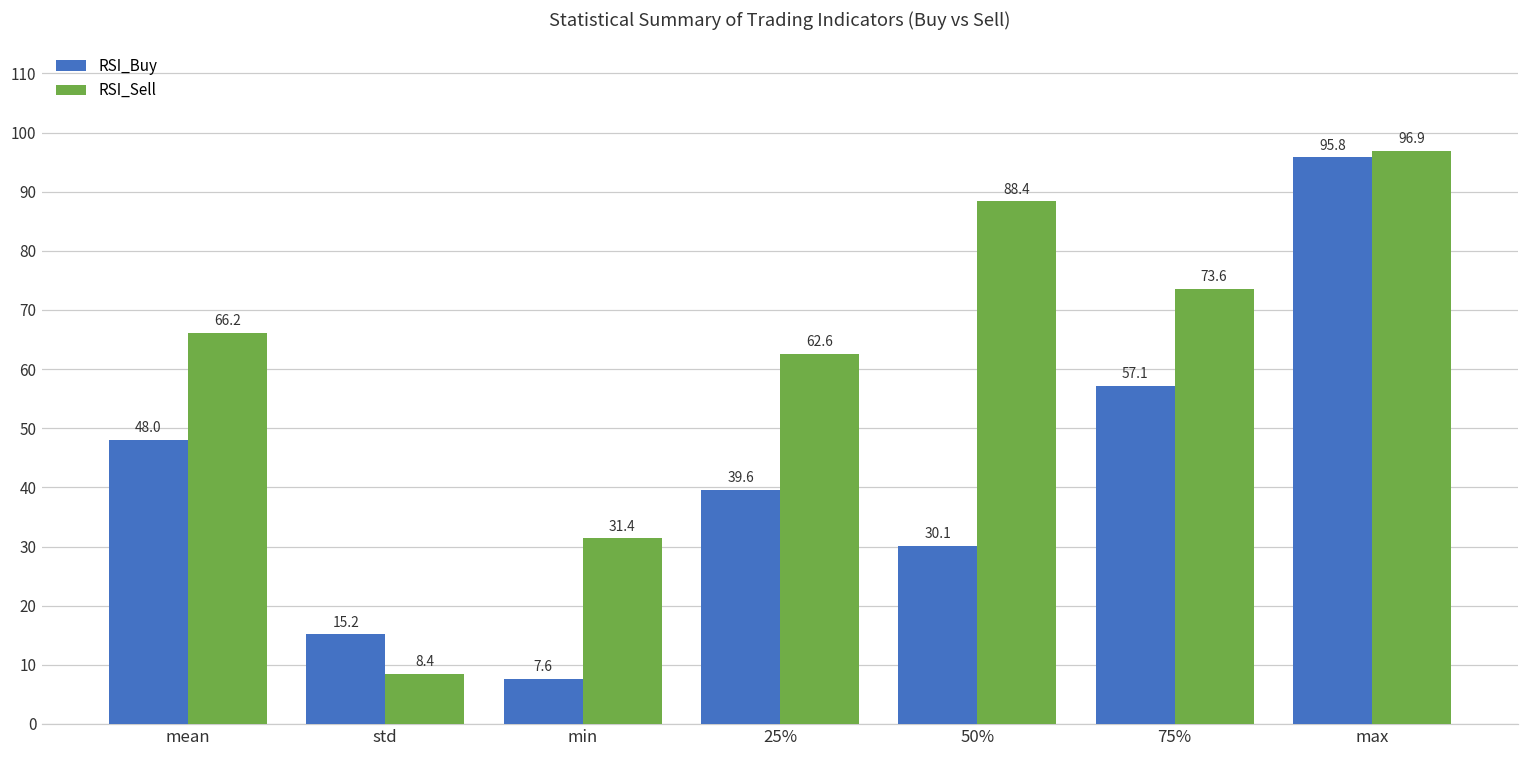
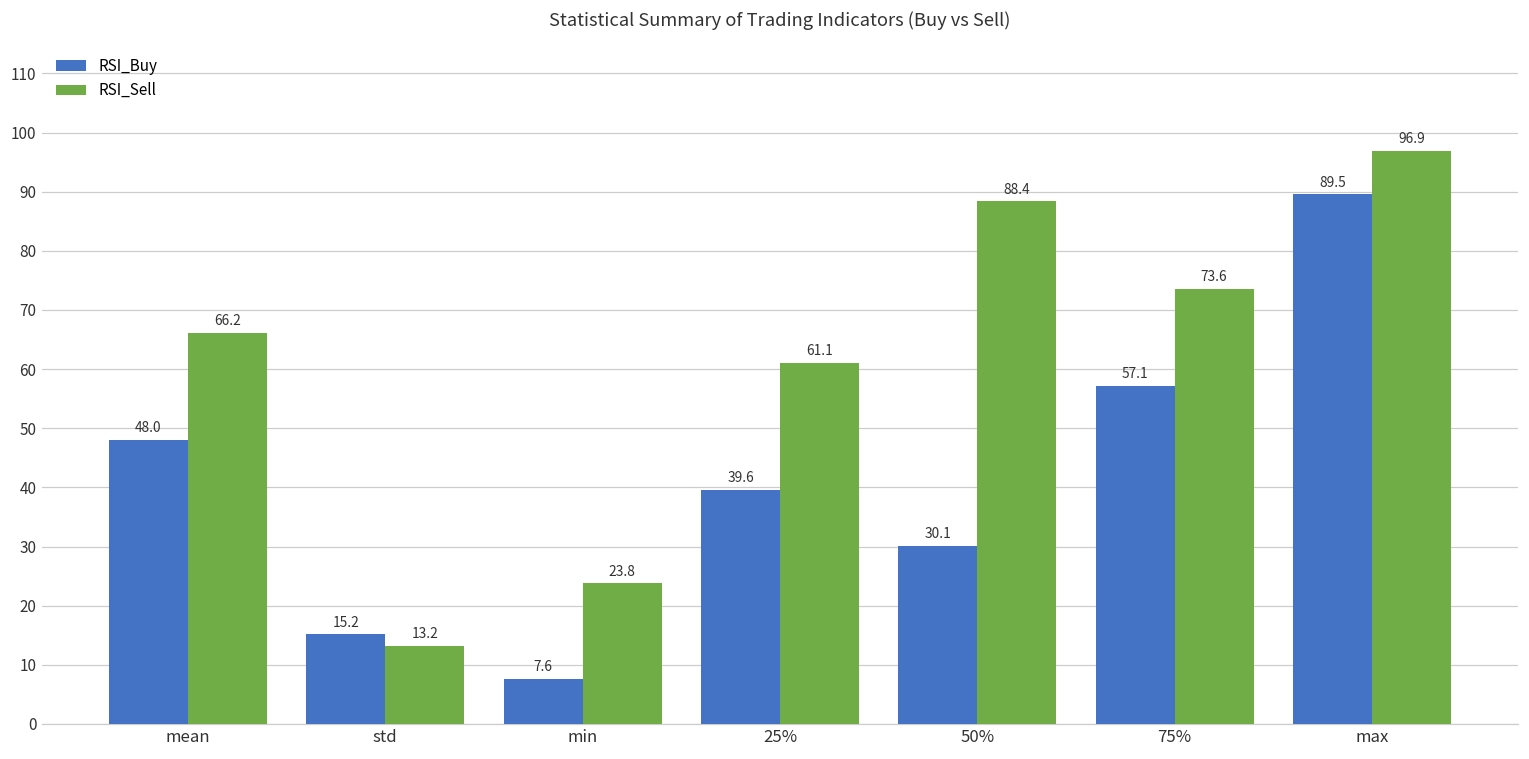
  {
    "RSI_Buy": {
      "mean": 48.0,
      "std": 15.2,
      "min": 7.6,
      "25%": 39.6,
      "50%": 30.1,
      "75%": 57.1,
-     "max": 95.8
+     "max": 89.5
    },
    "RSI_Sell": {
      "mean": 66.2,
-     "std": 8.4,
-     "min": 31.4,
-     "25%": 62.6,
+     "std": 13.2,
+     "min": 23.8,
+     "25%": 61.1,
      "50%": 88.4,
      "75%": 73.6,
      "max": 96.9
    }
  }
